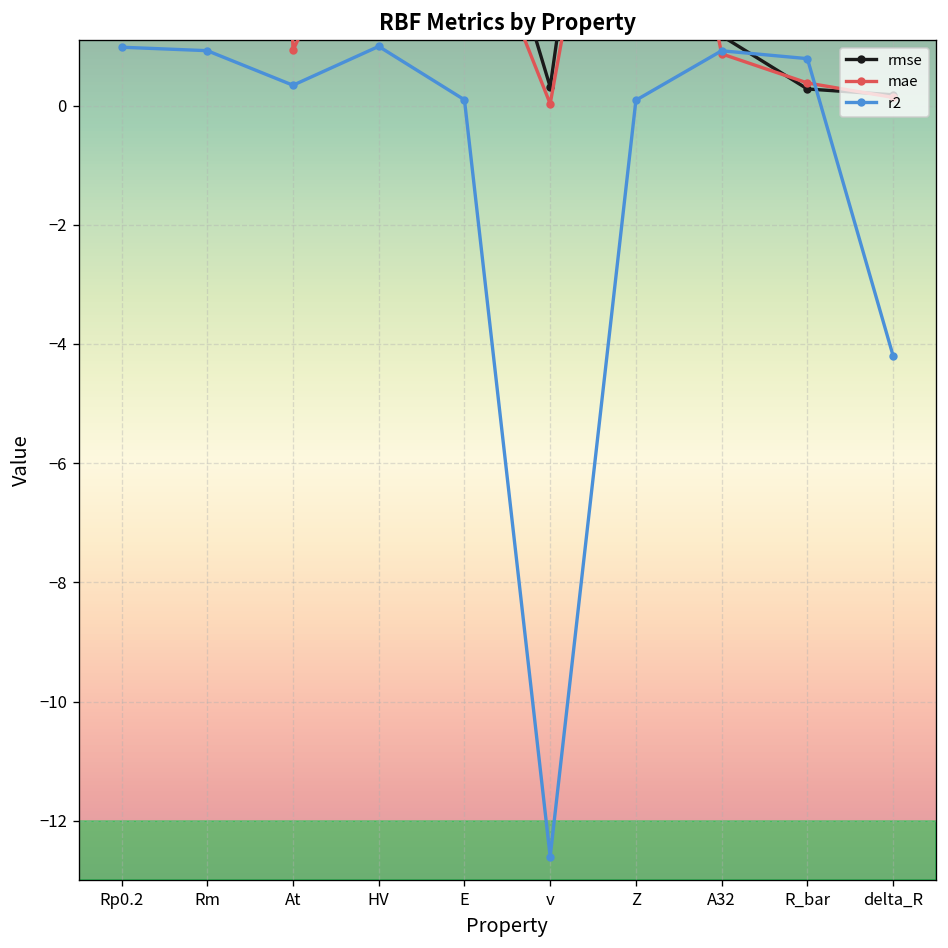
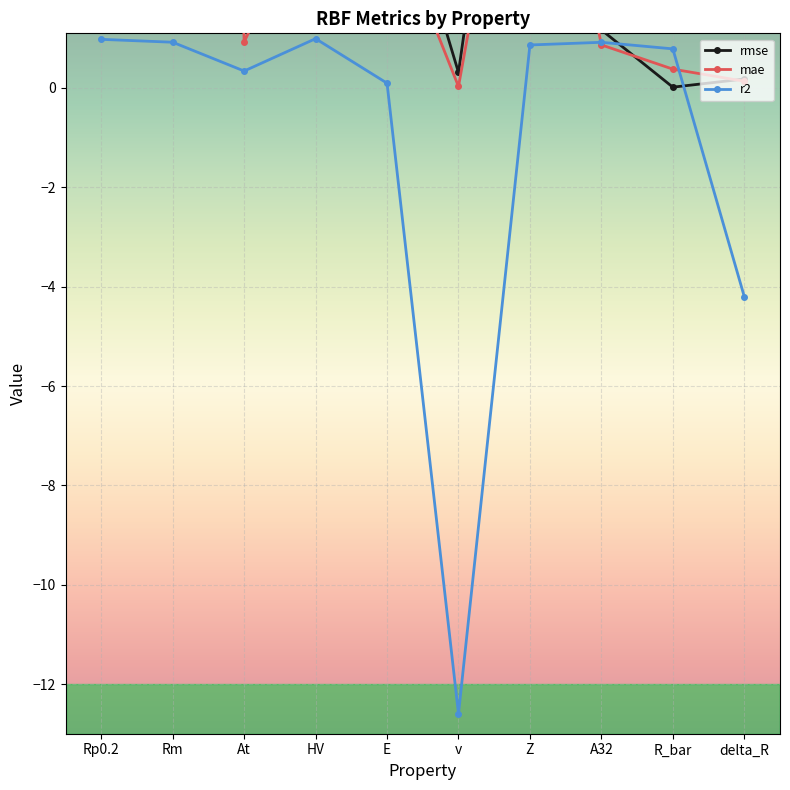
  {
    "rmse": {
      "v": 0.3,
-     "R_bar": 0.3
+     "R_bar": 0.0
    },
    "mae": {
      "At": 0.9,
      "v": 0.0,
      "A32": 0.9,
      "R_bar": 0.4
    },
    "r2": {
      "Rp0.2": 1.0,
      "Rm": 0.9,
      "At": 0.3,
      "HV": 1.0,
      "E": 0.1,
-     "Z": 0.1,
+     "Z": 0.9,
      "A32": 0.9,
      "R_bar": 0.8,
      "delta_R": -4.2
    }
  }
